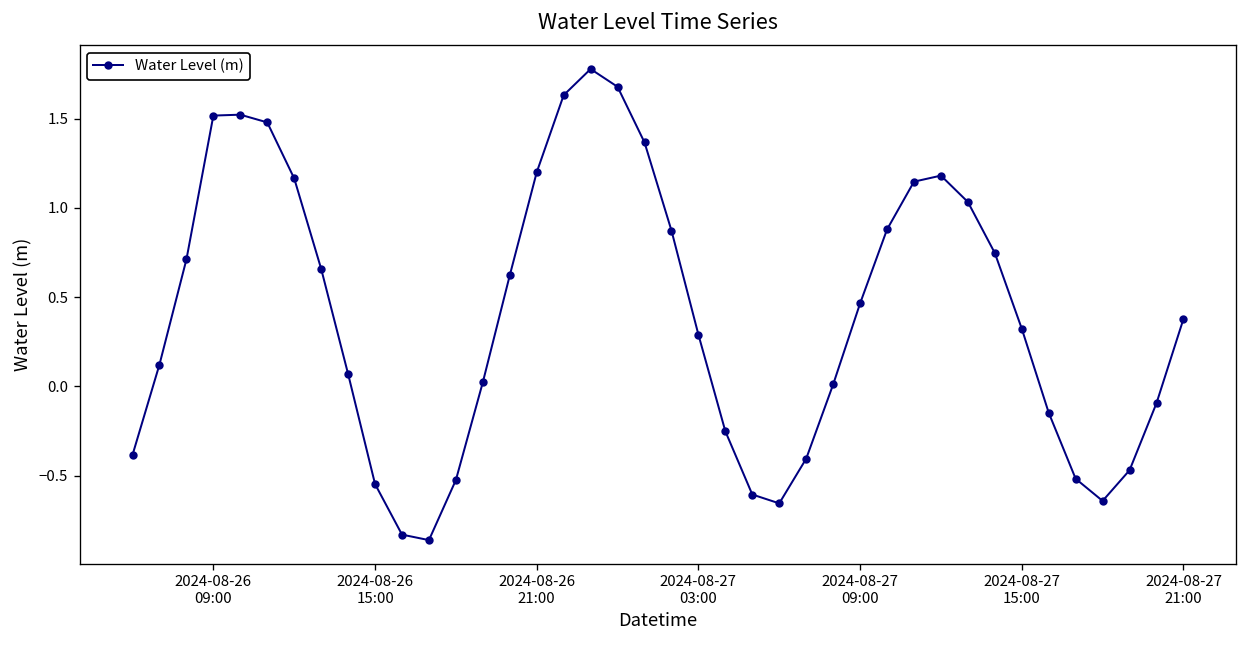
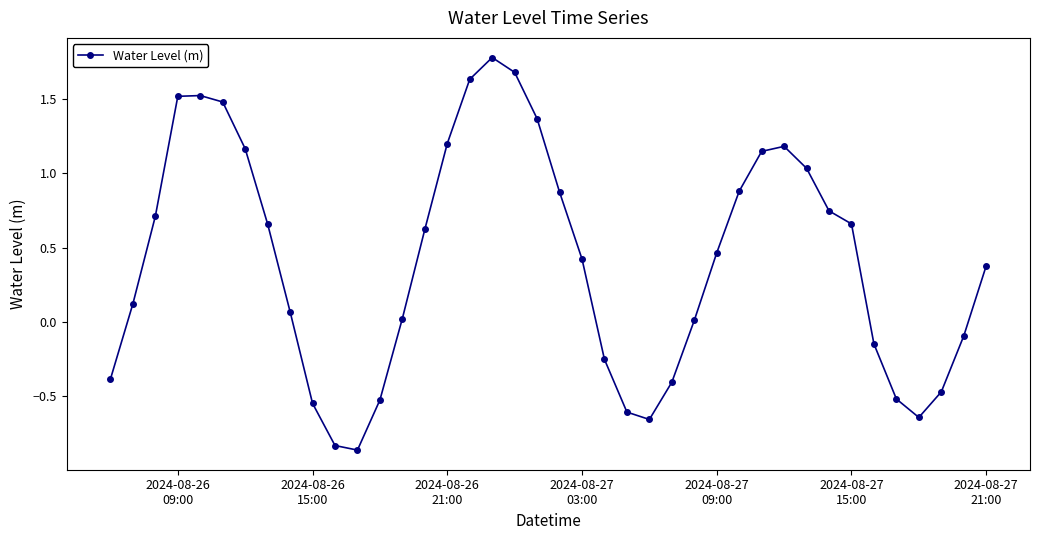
  {
    "2024-08-26 09:00": 1.52,
    "2024-08-26 15:00": -0.55,
    "2024-08-26 21:00": 1.20,
-   "2024-08-27 03:00": 0.29,
+   "2024-08-27 03:00": 0.42,
    "2024-08-27 09:00": 0.47,
-   "2024-08-27 15:00": 0.32,
+   "2024-08-27 15:00": 0.66,
    "2024-08-27 21:00": 0.38
  }
